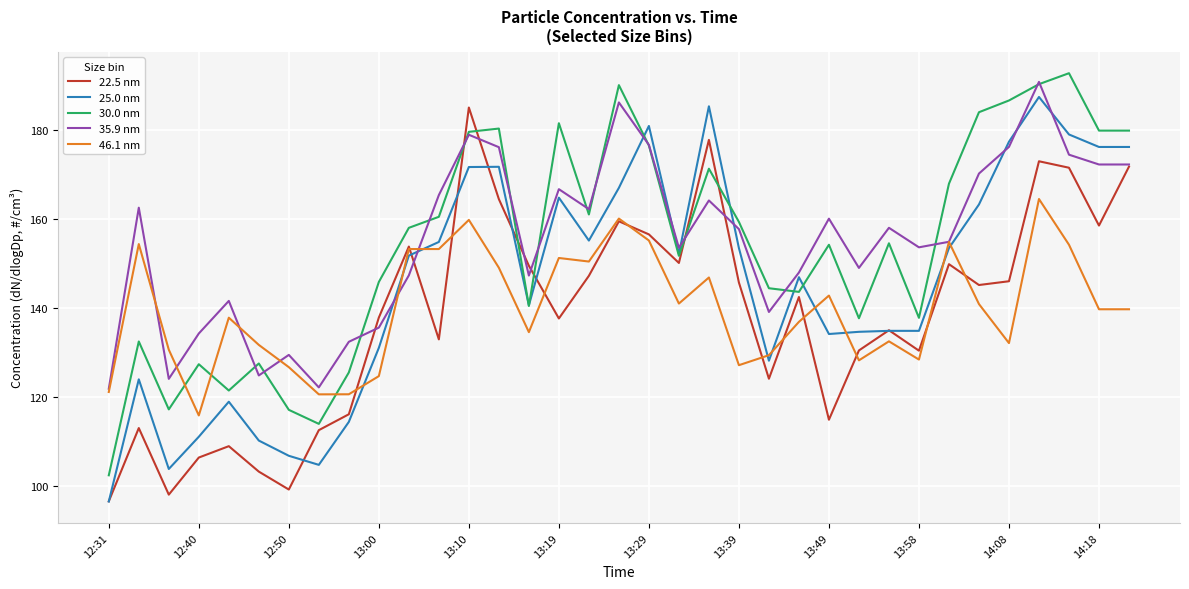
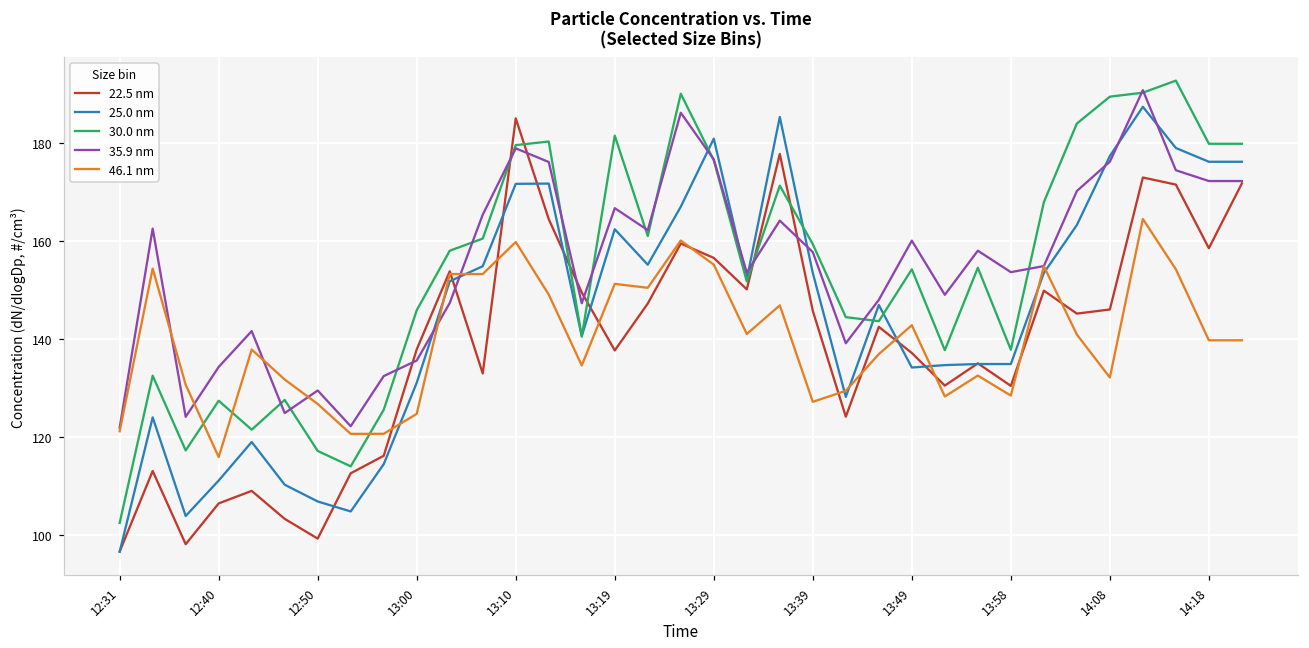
  {
    "22.5 nm": {
      "12:40": 106,
      "12:50": 99,
      "13:00": 138,
      "13:10": 185,
      "13:19": 138,
      "13:29": 157,
      "13:39": 146,
-     "13:49": 115,
+     "13:49": 137,
      "13:58": 130,
      "14:08": 146,
      "14:18": 159
    },
    "25.0 nm": {
      "12:40": 111,
      "12:50": 107,
      "13:00": 131,
      "13:10": 172,
-     "13:19": 165,
+     "13:19": 162,
      "13:29": 181,
      "13:39": 153,
      "13:49": 134,
      "13:58": 135,
      "14:08": 177,
      "14:18": 176
    },
    "30.0 nm": {
      "12:31": 102,
      "12:40": 127,
      "12:50": 117,
      "13:00": 146,
      "13:10": 180,
      "13:19": 182,
      "13:39": 159,
      "13:49": 154,
      "13:58": 138,
-     "14:08": 187,
+     "14:08": 190,
      "14:18": 180
    },
    "35.9 nm": {
      "12:31": 122,
      "12:40": 134,
      "12:50": 129,
      "13:00": 136,
      "13:10": 179,
      "13:19": 167,
      "13:39": 158,
      "13:49": 160,
      "13:58": 154,
      "14:08": 176,
      "14:18": 172
    },
    "46.1 nm": {
      "12:31": 121,
      "12:40": 116,
      "12:50": 127,
      "13:00": 125,
      "13:10": 160,
      "13:19": 151,
      "13:29": 155,
      "13:39": 127,
      "13:49": 143,
      "13:58": 128,
      "14:08": 132,
      "14:18": 140
    }
  }
